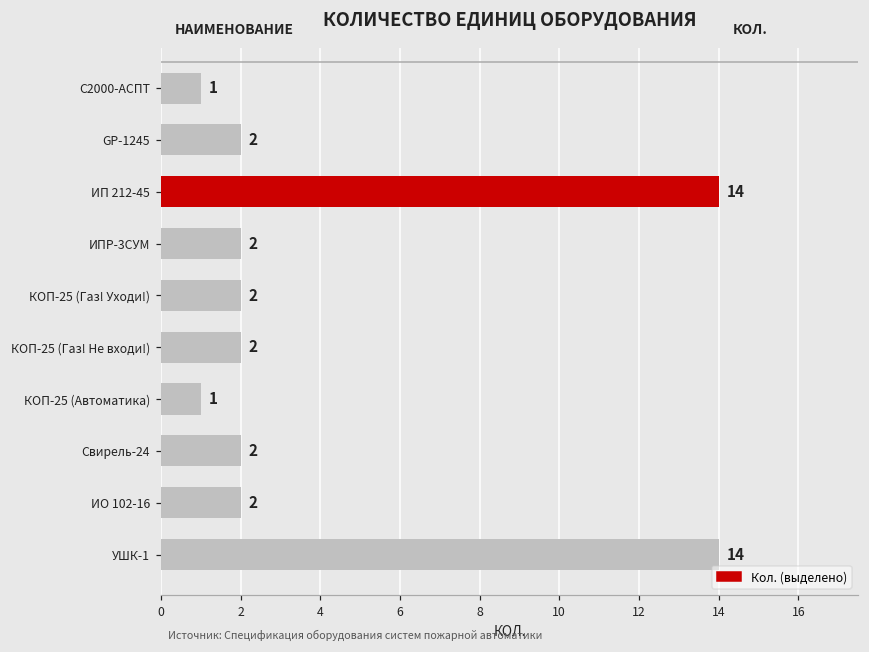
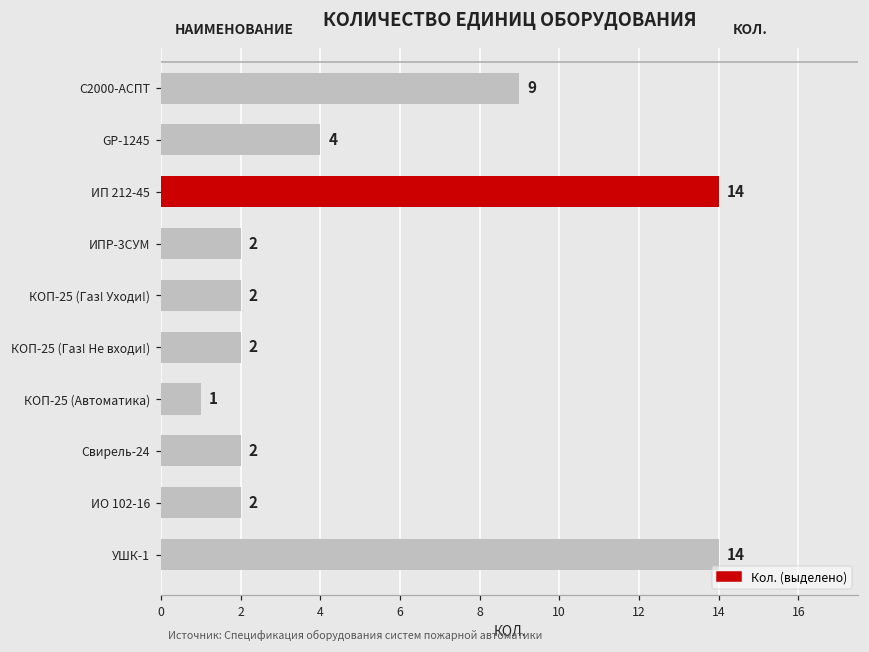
  {
-   "С2000-АСПТ": 1,
-   "GP-1245": 2,
+   "С2000-АСПТ": 9,
+   "GP-1245": 4,
    "ИП 212-45": 14,
    "ИПР-3СУМ": 2,
    "КОП-25 (Газ! Уходи!)": 2,
    "КОП-25 (Газ! Не входи!)": 2,
    "КОП-25 (Автоматика)": 1,
    "Свирель-24": 2,
    "ИО 102-16": 2,
    "УШК-1": 14
  }
